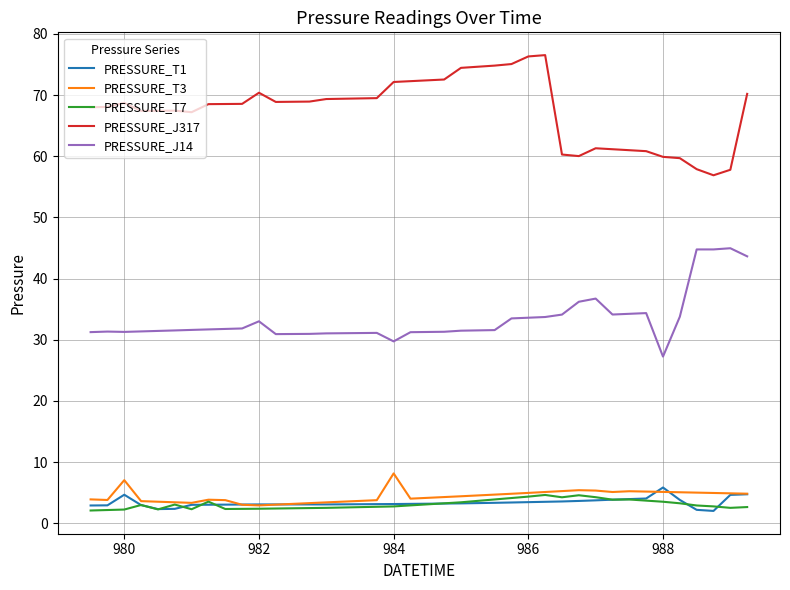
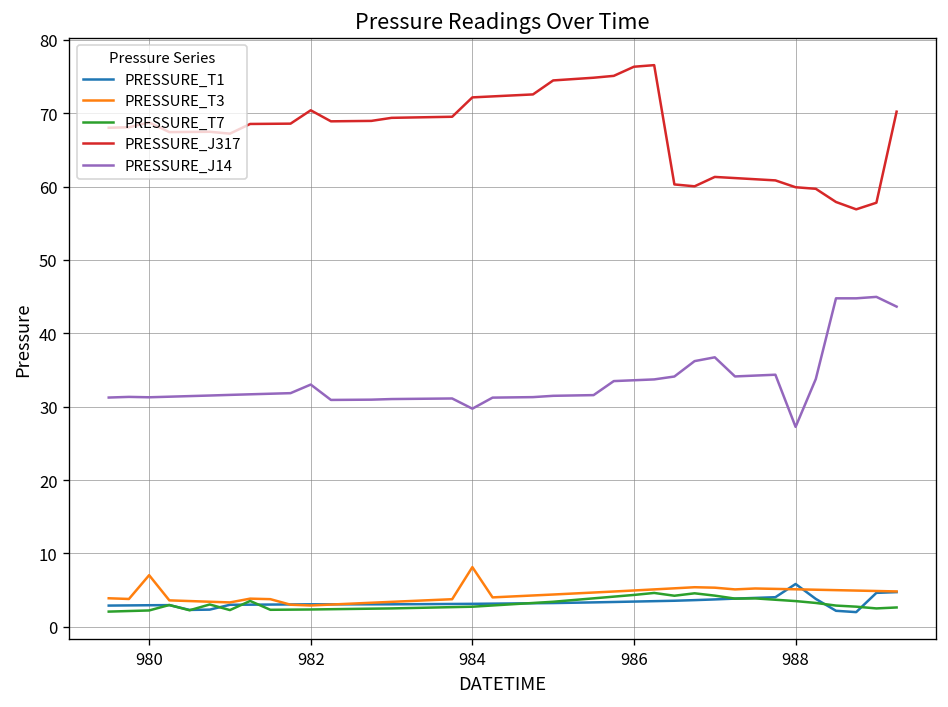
  {
    "PRESSURE_T1": {
-     "980": 5,
+     "980": 3,
      "986": 3,
      "988": 6
    },
    "PRESSURE_T3": {
      "980": 7,
      "984": 8,
      "986": 5,
      "988": 5
    },
    "PRESSURE_T7": {
      "980": 2,
      "982": 2,
      "986": 4,
      "988": 4
    },
    "PRESSURE_J317": {
      "982": 70,
      "984": 72,
      "986": 76,
      "988": 60
    },
    "PRESSURE_J14": {
      "980": 31,
      "982": 33,
      "984": 30,
      "986": 34,
      "988": 27
    }
  }
